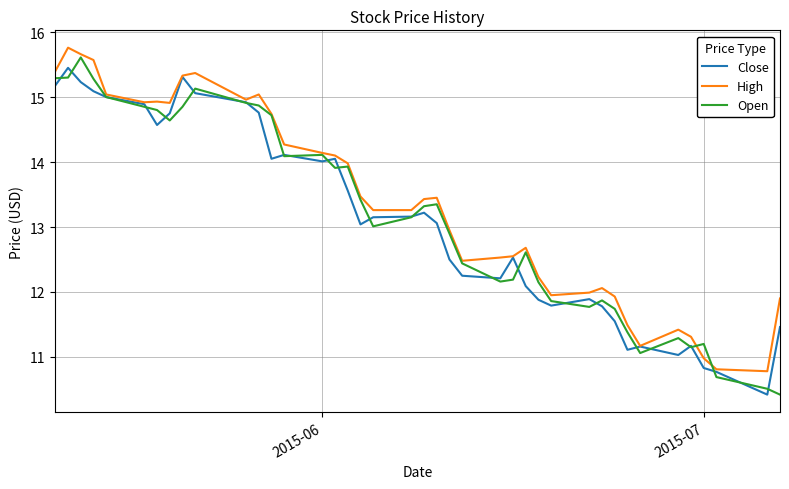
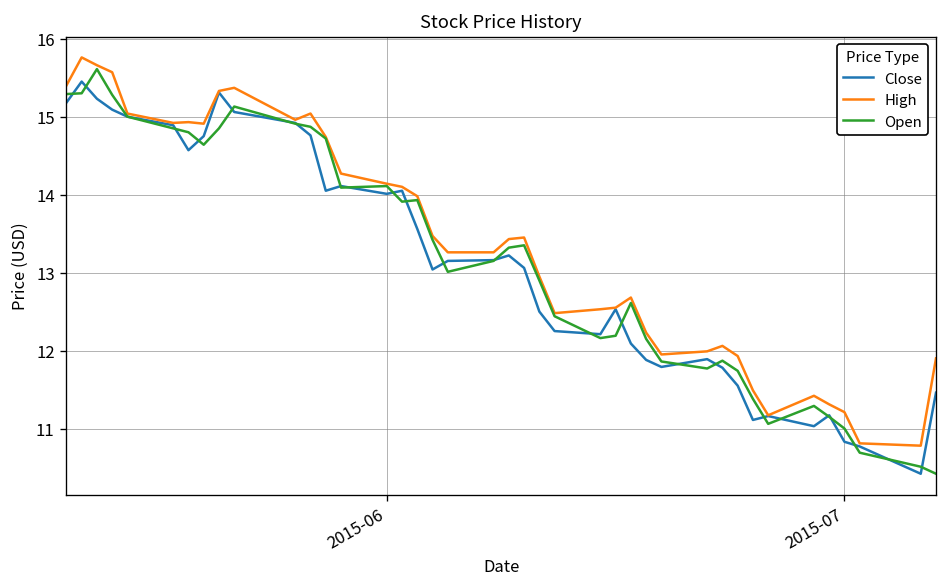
  {
    "Close": {
      "2015-06": 14.0,
      "2015-07": 10.8
    },
    "High": {
-     "2015-07": 11.0
+     "2015-07": 11.2
    },
    "Open": {
-     "2015-07": 11.2
+     "2015-07": 11.0
    }
  }
